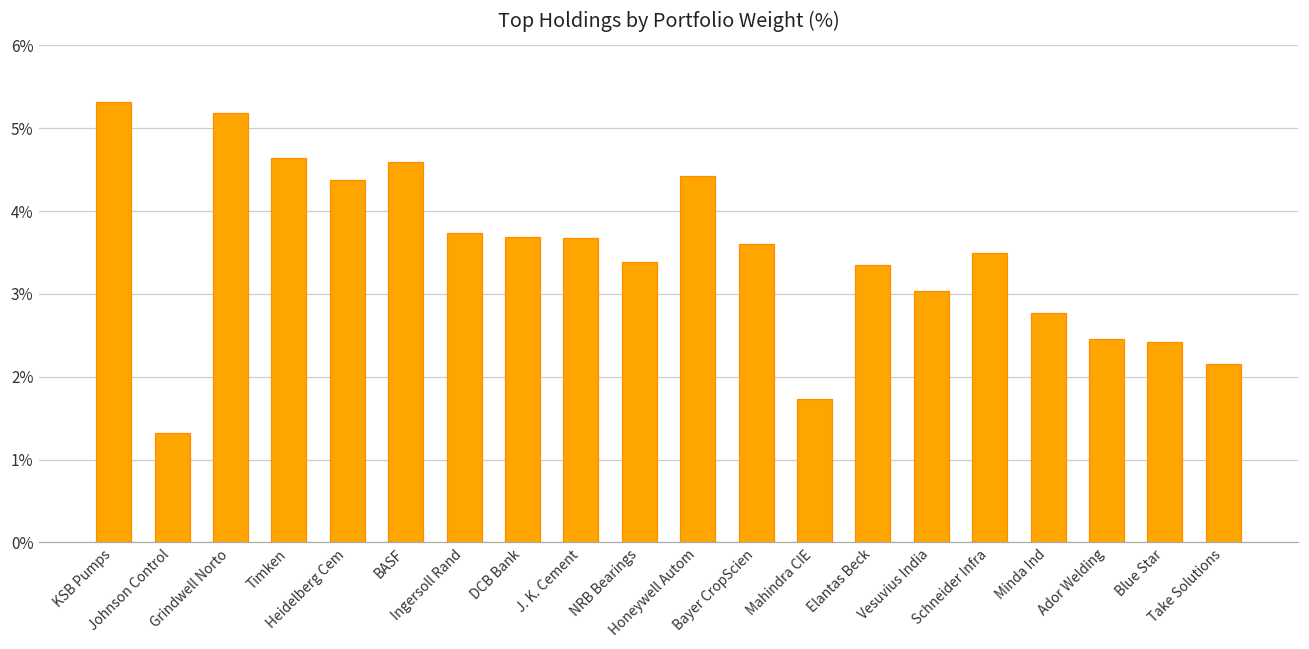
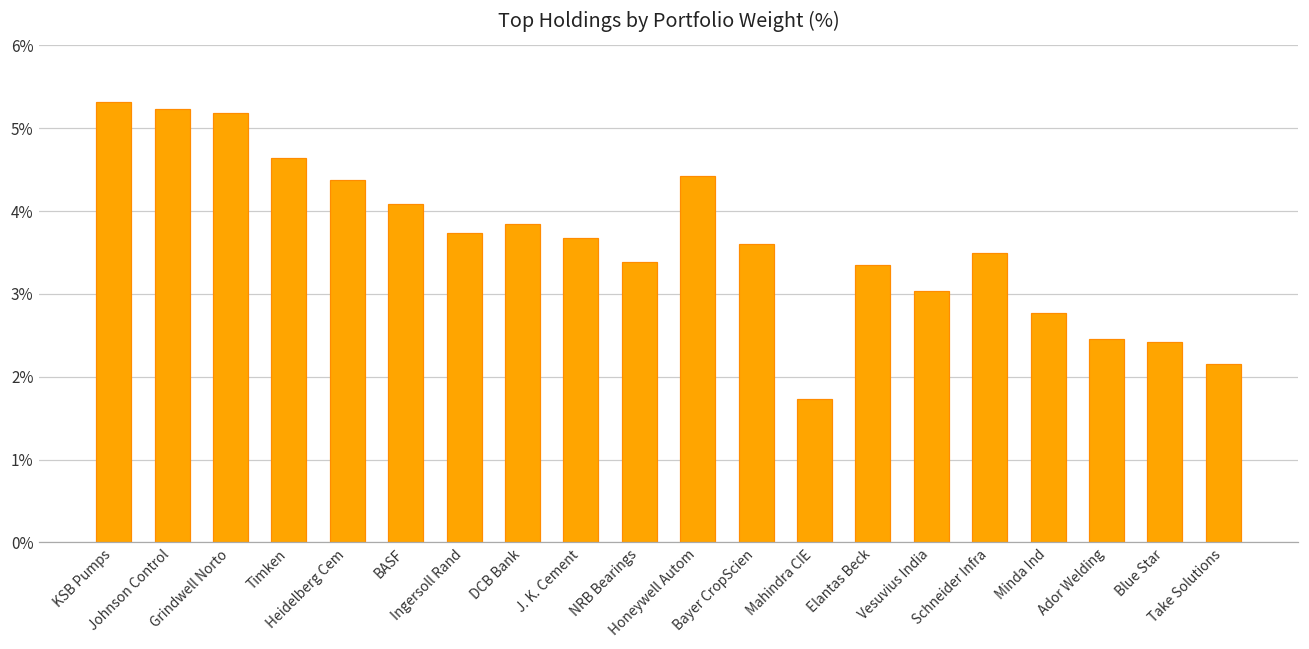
  {
    "KSB Pumps": "5.3%",
-   "Johnson Control": "1.3%",
+   "Johnson Control": "5.2%",
    "Grindwell Norto": "5.2%",
    "Timken": "4.6%",
    "Heidelberg Cem": "4.4%",
-   "BASF": "4.6%",
+   "BASF": "4.1%",
    "Ingersoll Rand": "3.7%",
-   "DCB Bank": "3.7%",
+   "DCB Bank": "3.9%",
    "J. K. Cement": "3.7%",
    "NRB Bearings": "3.4%",
    "Honeywell Autom": "4.4%",
    "Bayer CropScien": "3.6%",
    "Mahindra CIE": "1.7%",
    "Elantas Beck": "3.4%",
    "Vesuvius India": "3.0%",
    "Schneider Infra": "3.5%",
    "Minda Ind": "2.8%",
    "Ador Welding": "2.5%",
    "Blue Star": "2.4%",
    "Take Solutions": "2.2%"
  }
